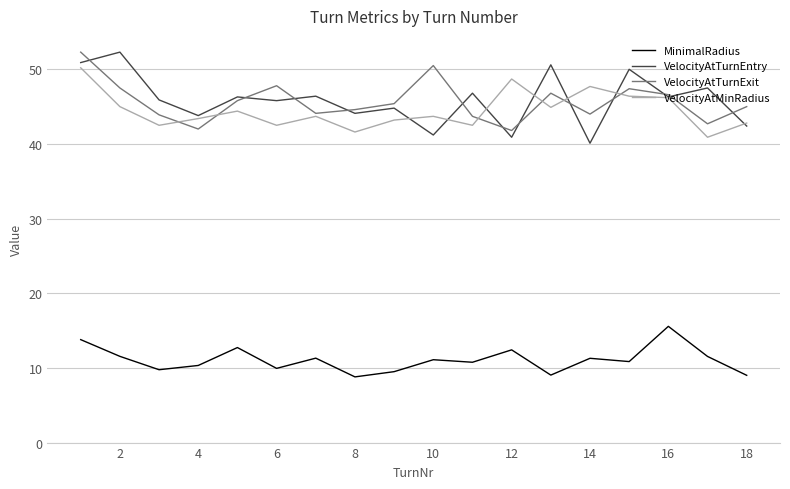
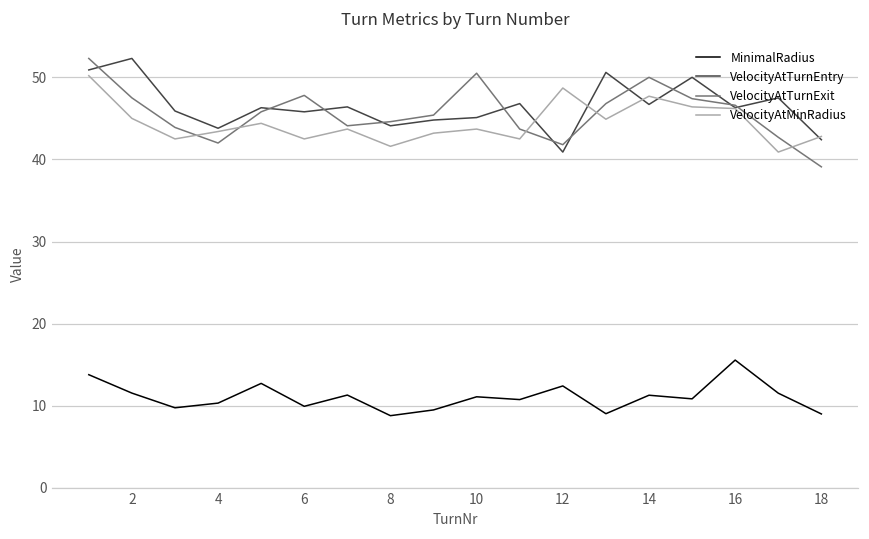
  {
    "MinimalRadius": {
      "2": 12,
      "4": 10,
      "6": 10,
      "8": 9,
      "10": 11,
      "12": 12,
      "14": 11,
      "16": 16,
      "18": 9
    },
    "VelocityAtTurnEntry": {
      "2": 52,
      "4": 44,
      "6": 46,
      "8": 44,
-     "10": 41,
+     "10": 45,
      "12": 41,
-     "14": 40,
+     "14": 47,
      "18": 42
    },
    "VelocityAtTurnExit": {
      "2": 48,
      "4": 42,
      "6": 48,
      "8": 45,
      "10": 51,
      "12": 42,
-     "14": 44,
-     "18": 45
+     "14": 50,
+     "18": 39
    },
    "VelocityAtMinRadius": {
      "2": 45,
      "4": 43,
      "6": 43,
      "8": 42,
      "10": 44,
      "12": 49,
      "14": 48,
      "18": 43
    }
  }
